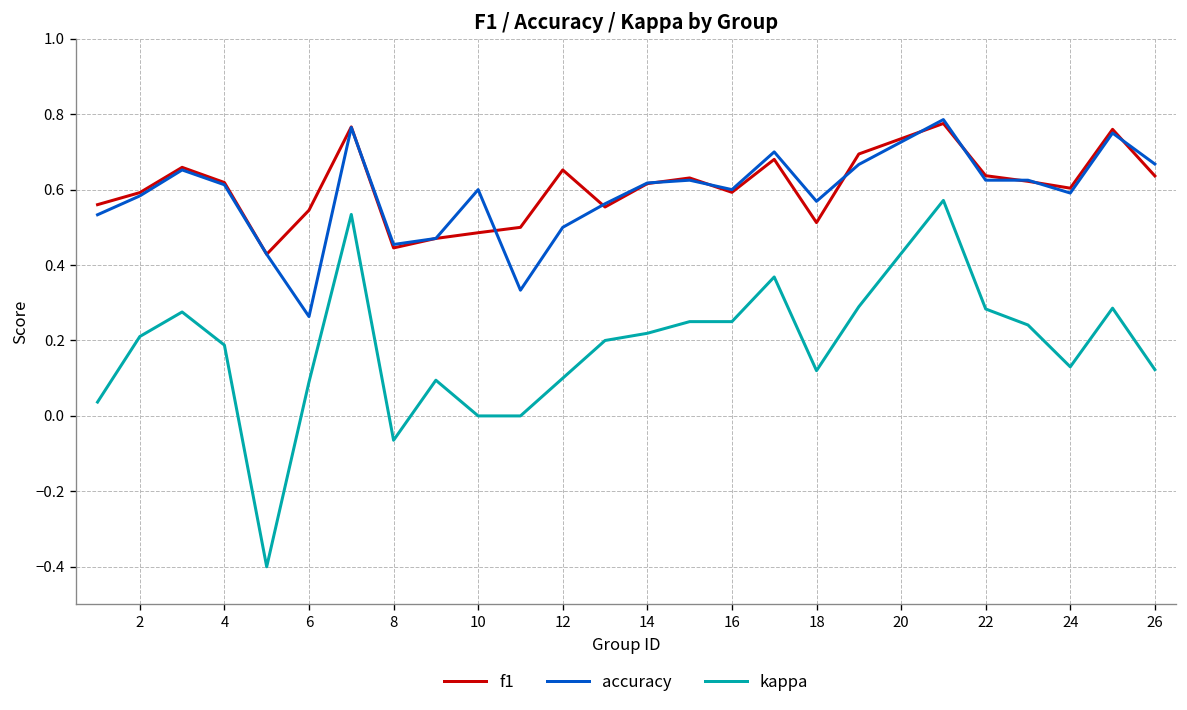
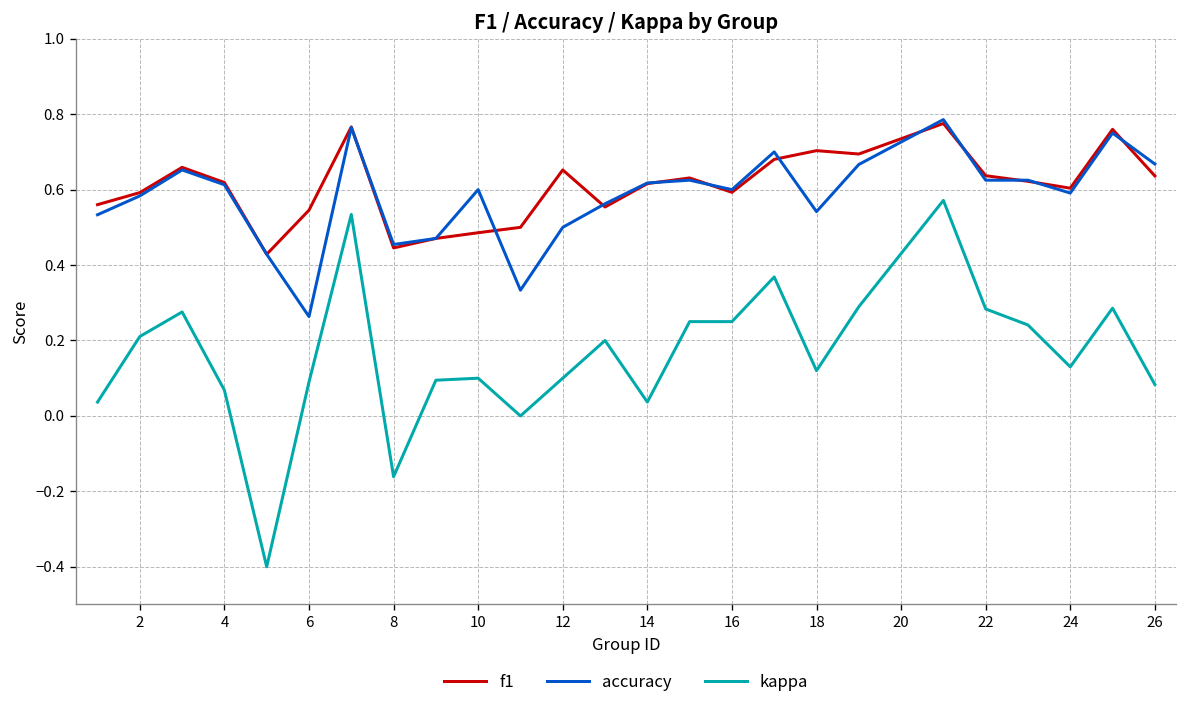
  {
    "f1": {
      "2": 0.59,
      "6": 0.55,
      "8": 0.45,
      "10": 0.49,
      "12": 0.65,
-     "18": 0.51,
+     "18": 0.70,
      "22": 0.64,
      "24": 0.60,
      "26": 0.64
    },
    "accuracy": {
      "2": 0.58,
      "6": 0.26,
      "8": 0.45,
      "10": 0.60,
      "12": 0.50,
-     "18": 0.57,
+     "18": 0.54,
      "22": 0.63,
      "24": 0.59,
      "26": 0.67
    },
    "kappa": {
      "2": 0.21,
-     "4": 0.19,
+     "4": 0.07,
      "6": 0.09,
-     "8": -0.06,
-     "10": 0.0,
+     "8": -0.16,
+     "10": 0.1,
      "12": 0.10,
-     "14": 0.22,
+     "14": 0.04,
      "16": 0.25,
      "18": 0.12,
      "22": 0.28,
      "24": 0.13,
-     "26": 0.12
+     "26": 0.08
    }
  }
